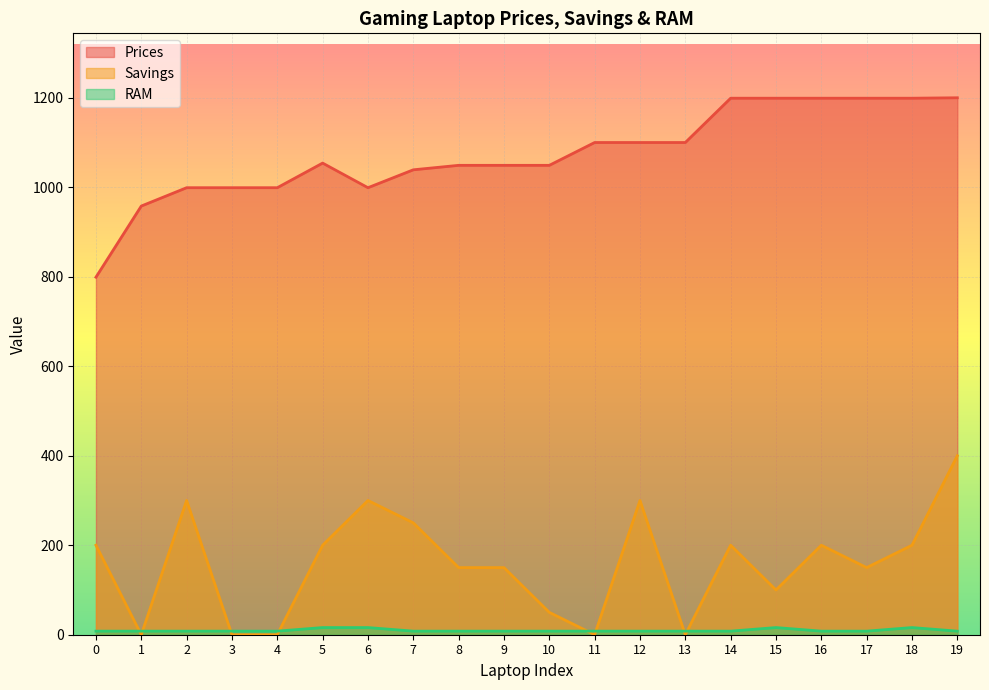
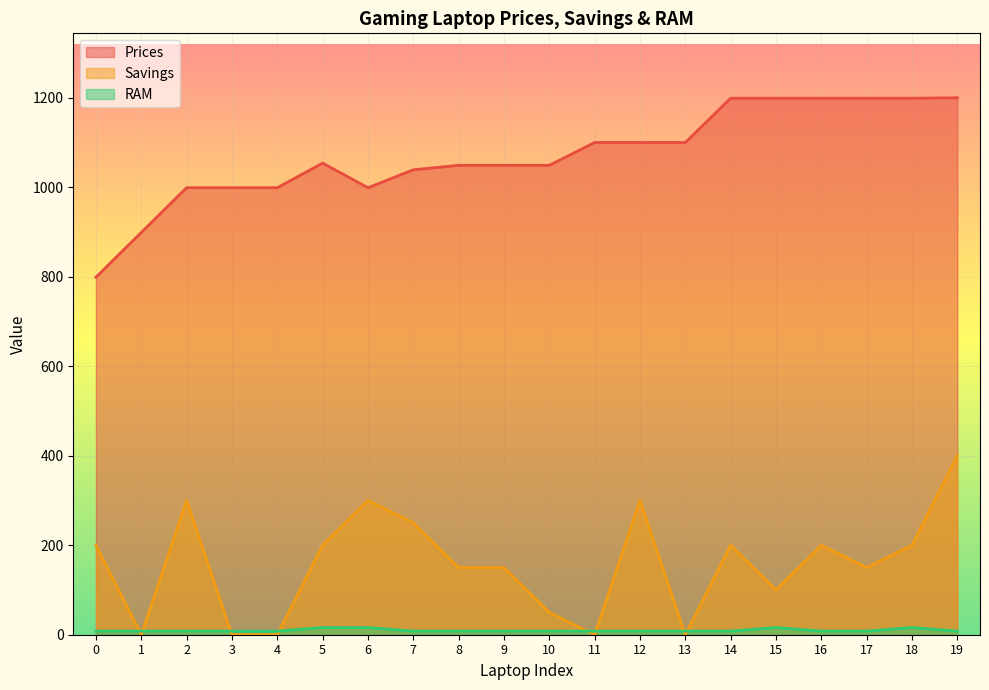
  {
    "Prices": {
      "0": 800,
-     "1": 960,
+     "1": 900,
      "2": 1000,
      "3": 1000,
      "4": 1000,
      "5": 1050,
      "6": 1000,
      "7": 1040,
      "8": 1050,
      "9": 1050,
      "10": 1050,
      "11": 1100,
      "12": 1100,
      "13": 1100,
      "14": 1200,
      "15": 1200,
      "16": 1200,
      "17": 1200,
      "18": 1200,
      "19": 1200
    },
    "Savings": {
      "0": 200,
      "1": 0,
      "2": 300,
      "3": 0,
      "4": 0,
      "5": 200,
      "6": 300,
      "7": 250,
      "8": 150,
      "9": 150,
      "10": 50,
      "11": 0,
      "12": 300,
      "13": 0,
      "14": 200,
      "15": 100,
      "16": 200,
      "17": 150,
      "18": 200,
      "19": 400
    },
    "RAM": {
      "0": 10,
      "1": 10,
      "2": 10,
      "3": 10,
      "4": 10,
      "5": 20,
      "6": 20,
      "7": 10,
      "8": 10,
      "9": 10,
      "10": 10,
      "11": 10,
      "12": 10,
      "13": 10,
      "14": 10,
      "15": 20,
      "16": 10,
      "17": 10,
      "18": 20,
      "19": 10
    }
  }
